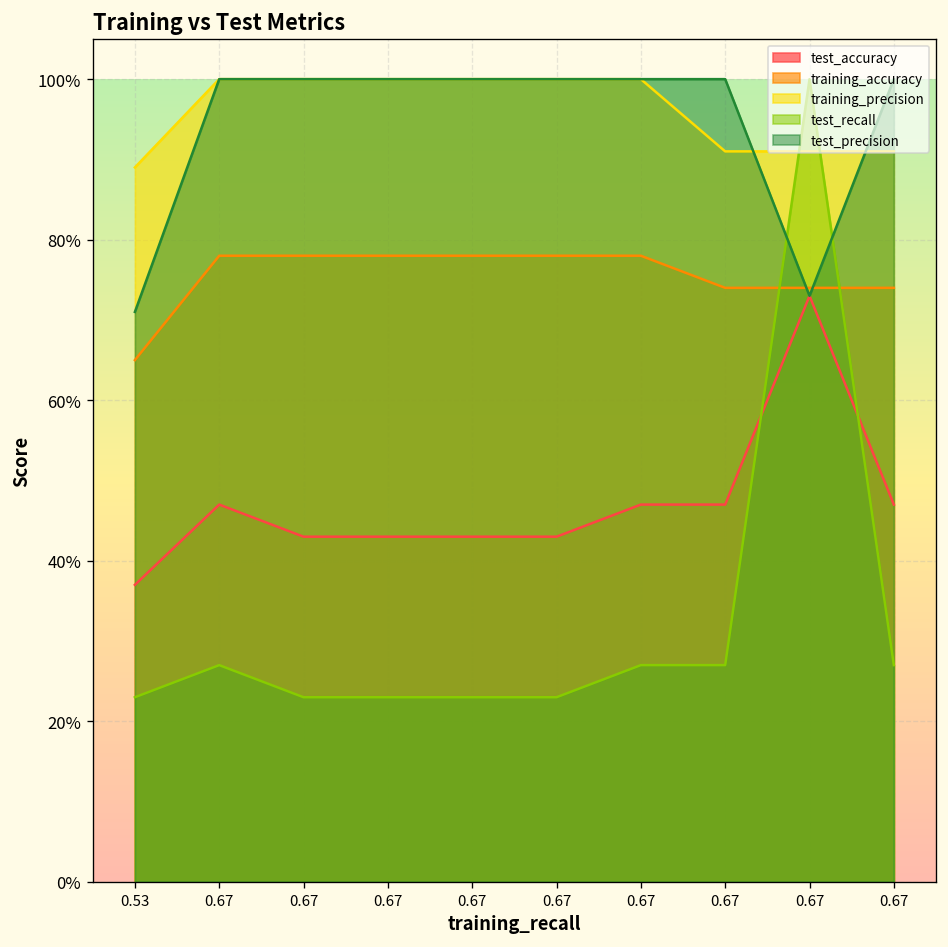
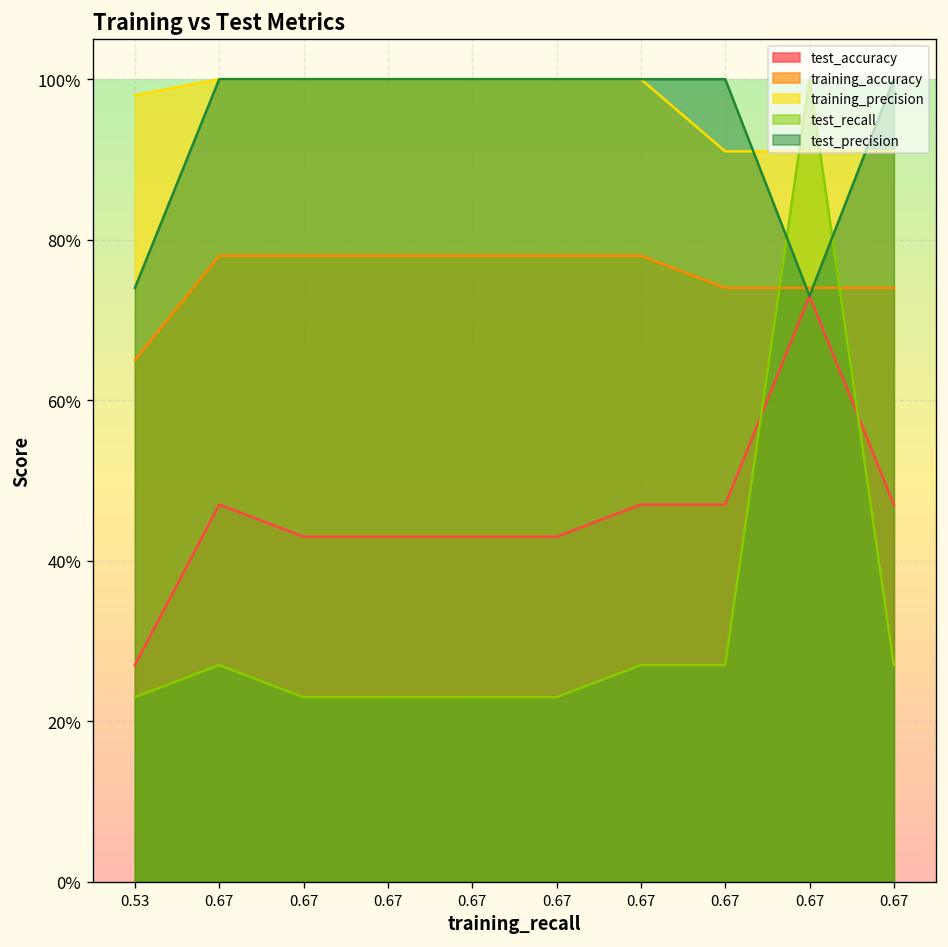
  {
    "test_accuracy": {
-     "0.53": "37%"
+     "0.53": "27%"
    },
    "training_accuracy": {
      "0.53": "65%"
    },
    "training_precision": {
-     "0.53": "89%"
+     "0.53": "98%"
    },
    "test_recall": {
      "0.53": "23%"
    },
    "test_precision": {
-     "0.53": "71%"
+     "0.53": "74%"
    }
  }
